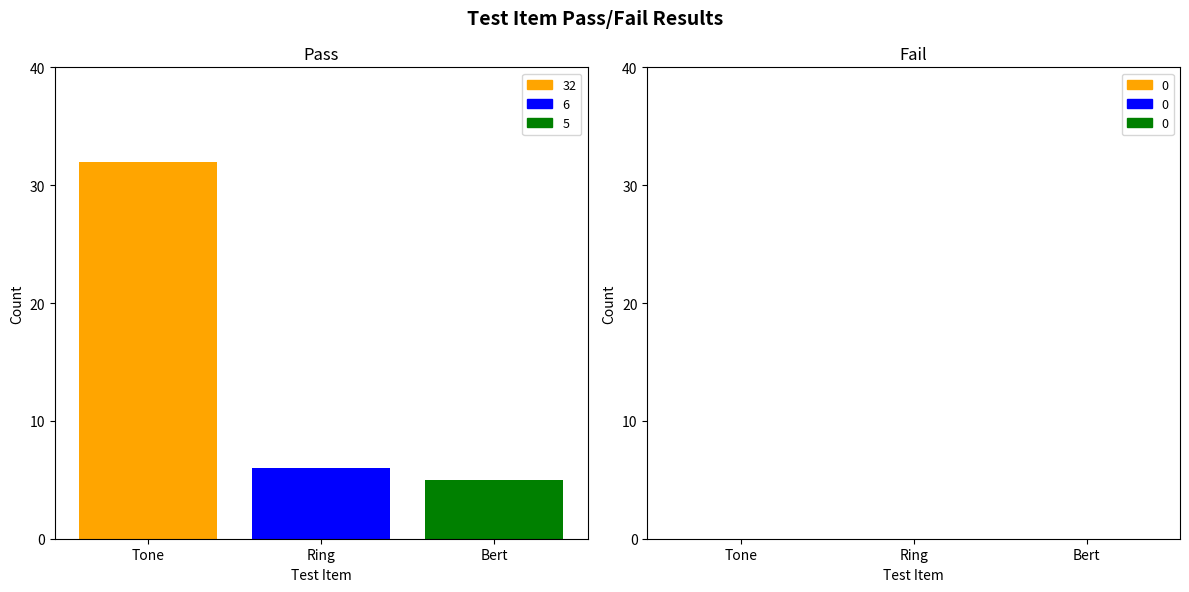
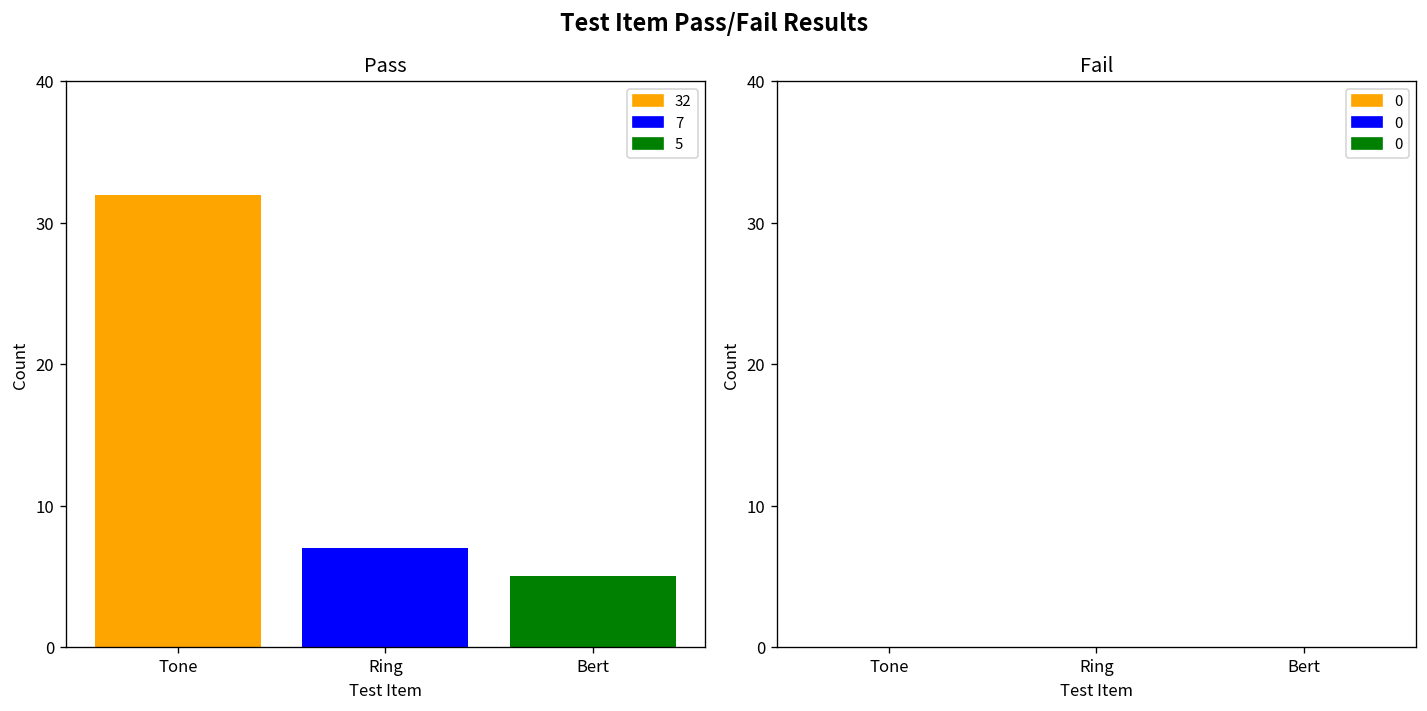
  {
    "Pass": {
      "Tone": 32,
-     "Ring": 6,
+     "Ring": 7,
      "Bert": 5
    },
    "Fail": {
      "Tone": 0.0,
      "Ring": 0.0,
      "Bert": 0.0
    }
  }
